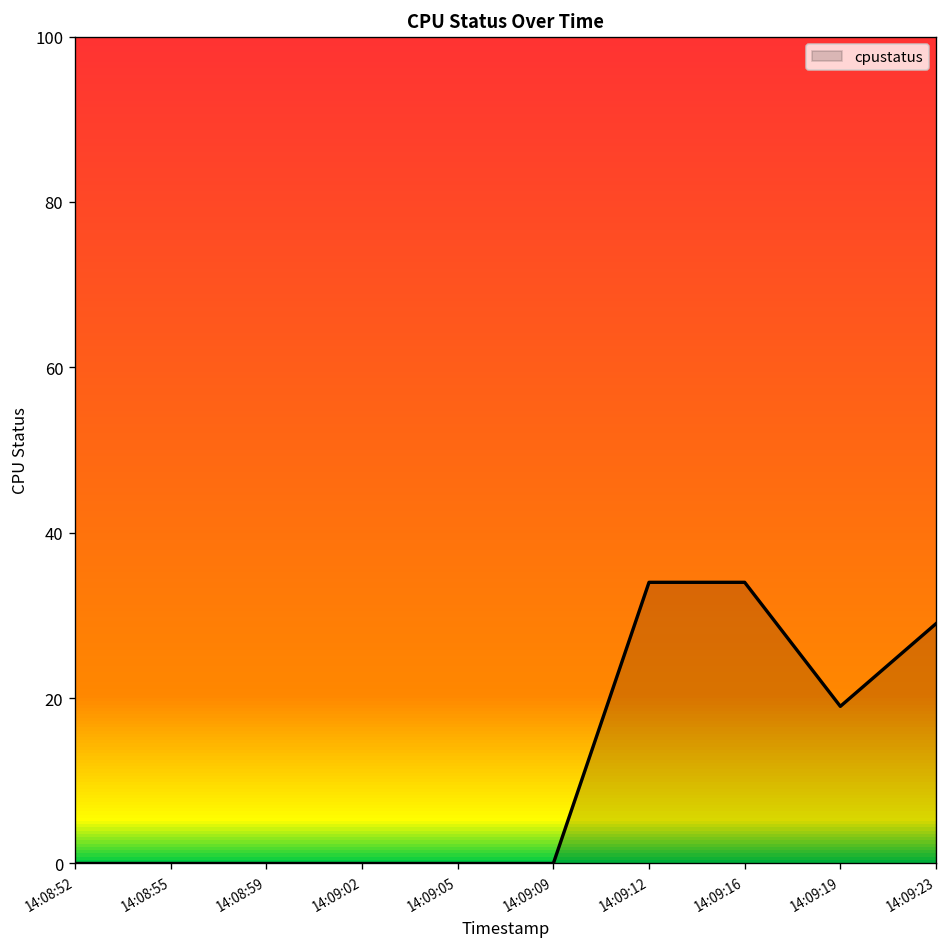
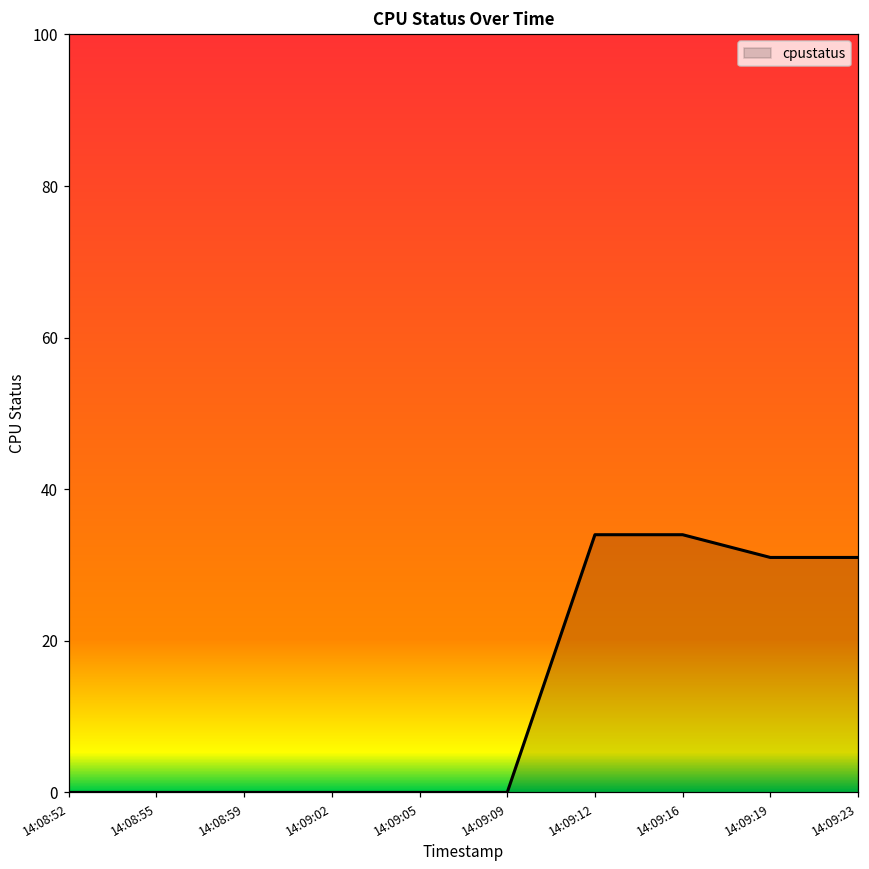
  {
    "14:08:52": 0,
    "14:08:55": 0,
    "14:08:59": 0,
    "14:09:02": 0,
    "14:09:05": 0,
    "14:09:09": 0,
    "14:09:12": 34,
    "14:09:16": 34,
-   "14:09:19": 19,
-   "14:09:23": 29
+   "14:09:19": 31,
+   "14:09:23": 31
  }
